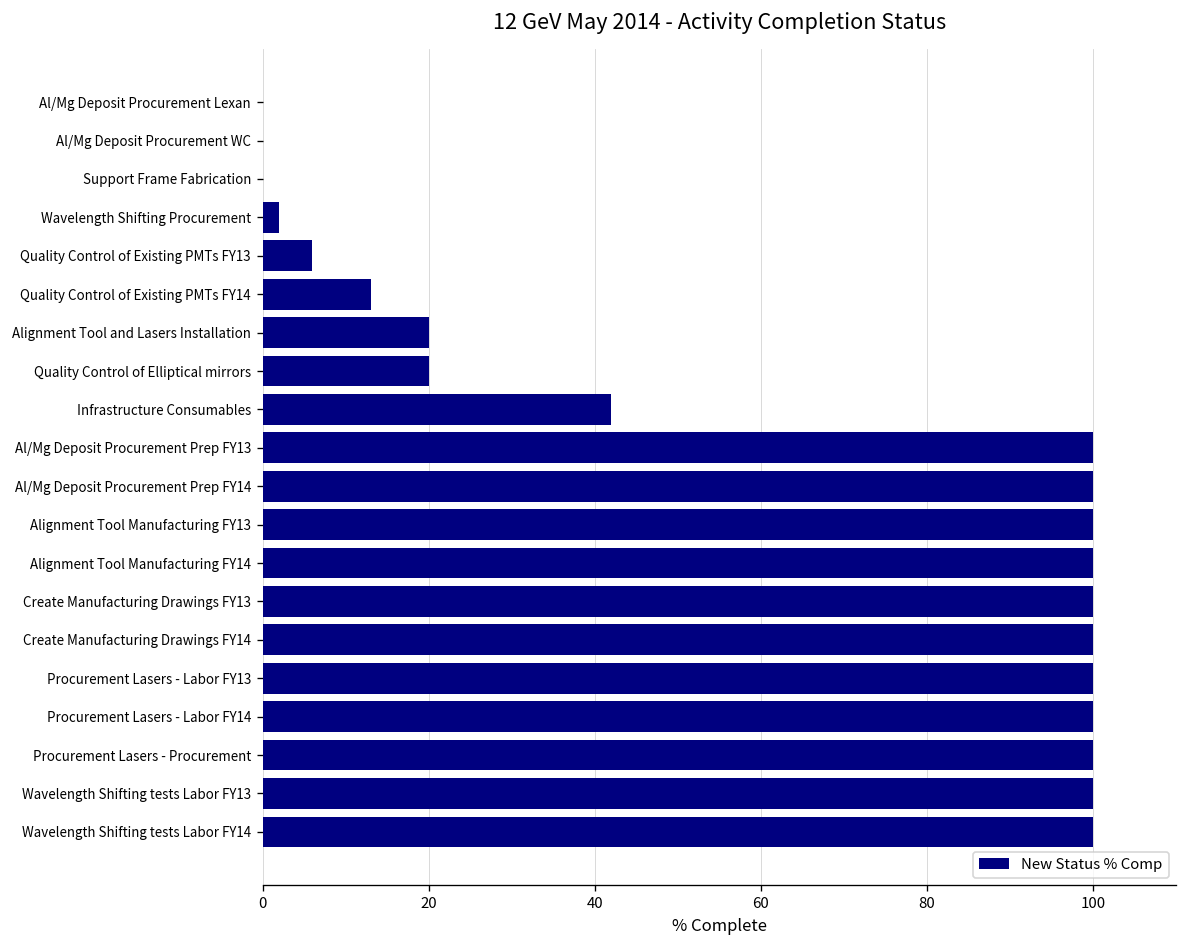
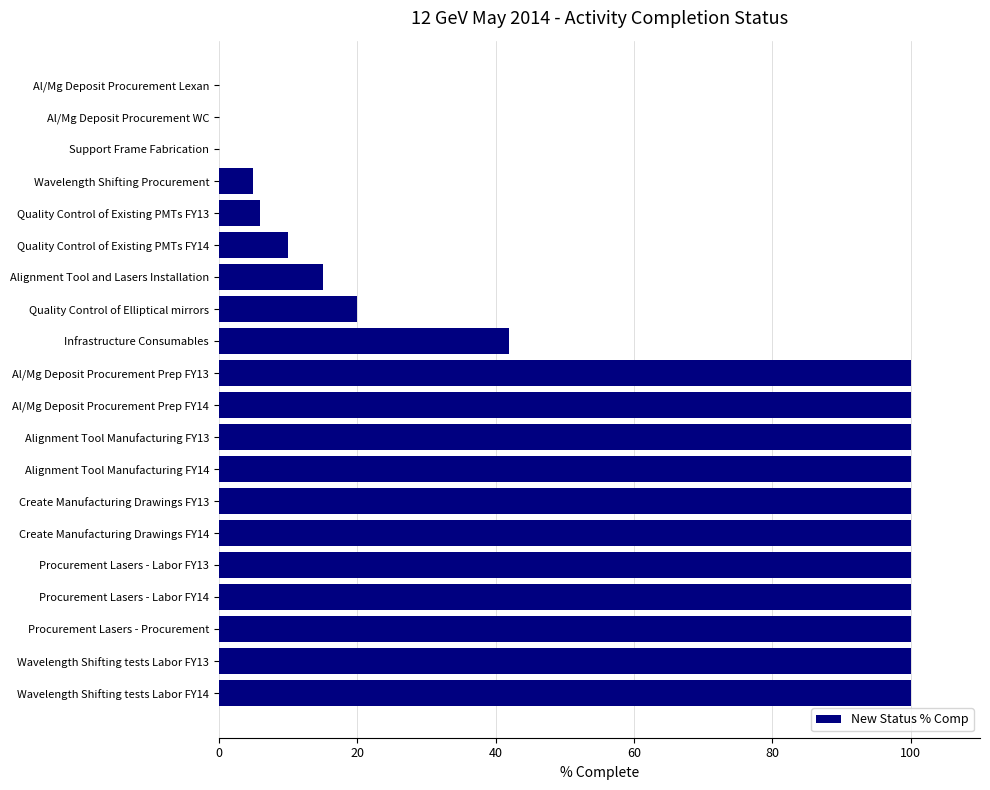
  {
    "Al/Mg Deposit Procurement Lexan": 0,
    "Al/Mg Deposit Procurement WC": 0,
    "Support Frame Fabrication": 0,
-   "Wavelength Shifting Procurement": 2,
+   "Wavelength Shifting Procurement": 5,
    "Quality Control of Existing PMTs FY13": 6,
-   "Quality Control of Existing PMTs FY14": 13,
-   "Alignment Tool and Lasers Installation": 20,
+   "Quality Control of Existing PMTs FY14": 10,
+   "Alignment Tool and Lasers Installation": 15,
    "Quality Control of Elliptical mirrors": 20,
    "Infrastructure Consumables": 42,
    "Al/Mg Deposit Procurement Prep FY13": 100,
    "Al/Mg Deposit Procurement Prep FY14": 100,
    "Alignment Tool Manufacturing FY13": 100,
    "Alignment Tool Manufacturing FY14": 100,
    "Create Manufacturing Drawings FY13": 100,
    "Create Manufacturing Drawings FY14": 100,
    "Procurement Lasers - Labor FY13": 100,
    "Procurement Lasers - Labor FY14": 100,
    "Procurement Lasers - Procurement": 100,
    "Wavelength Shifting tests Labor FY13": 100,
    "Wavelength Shifting tests Labor FY14": 100
  }
